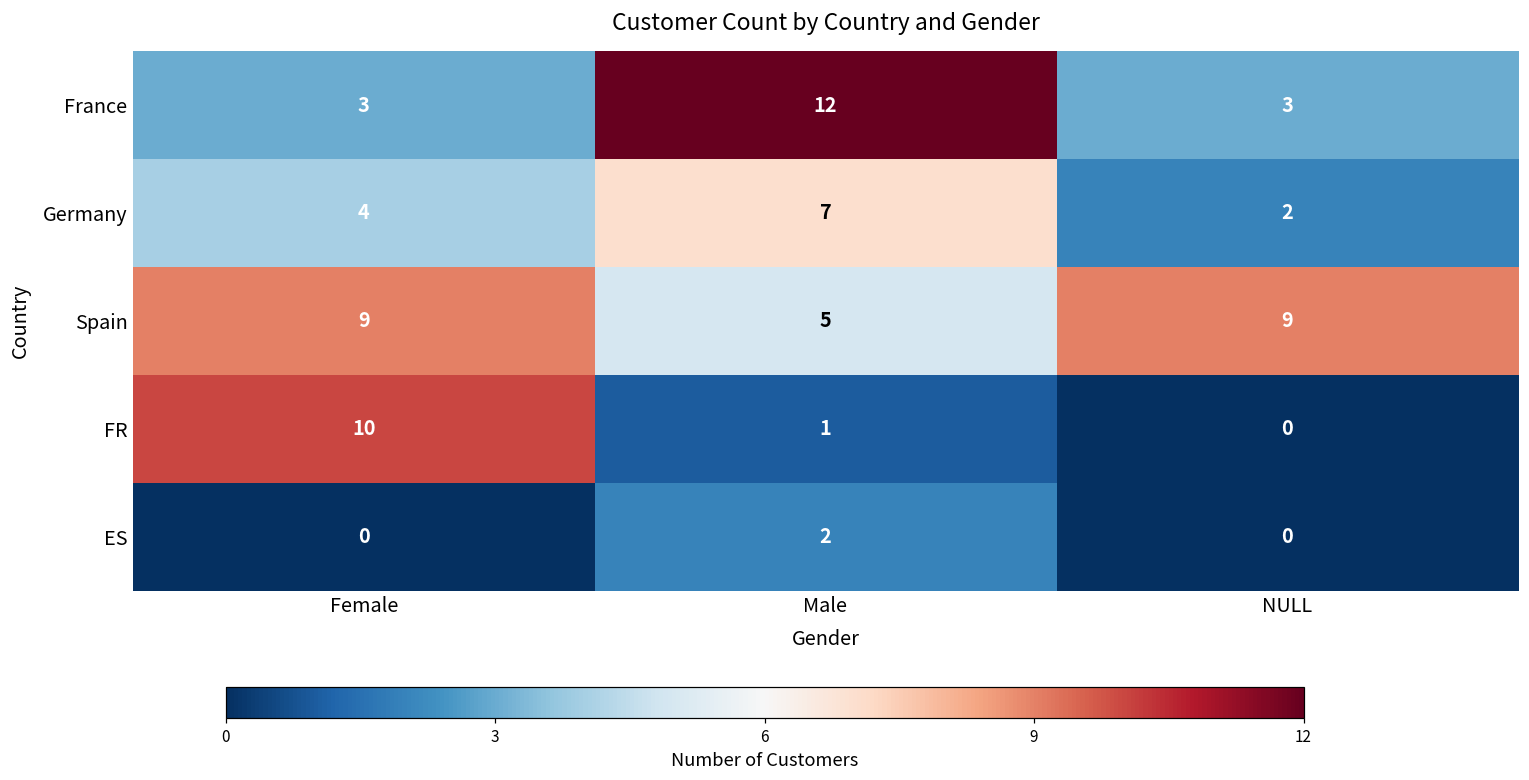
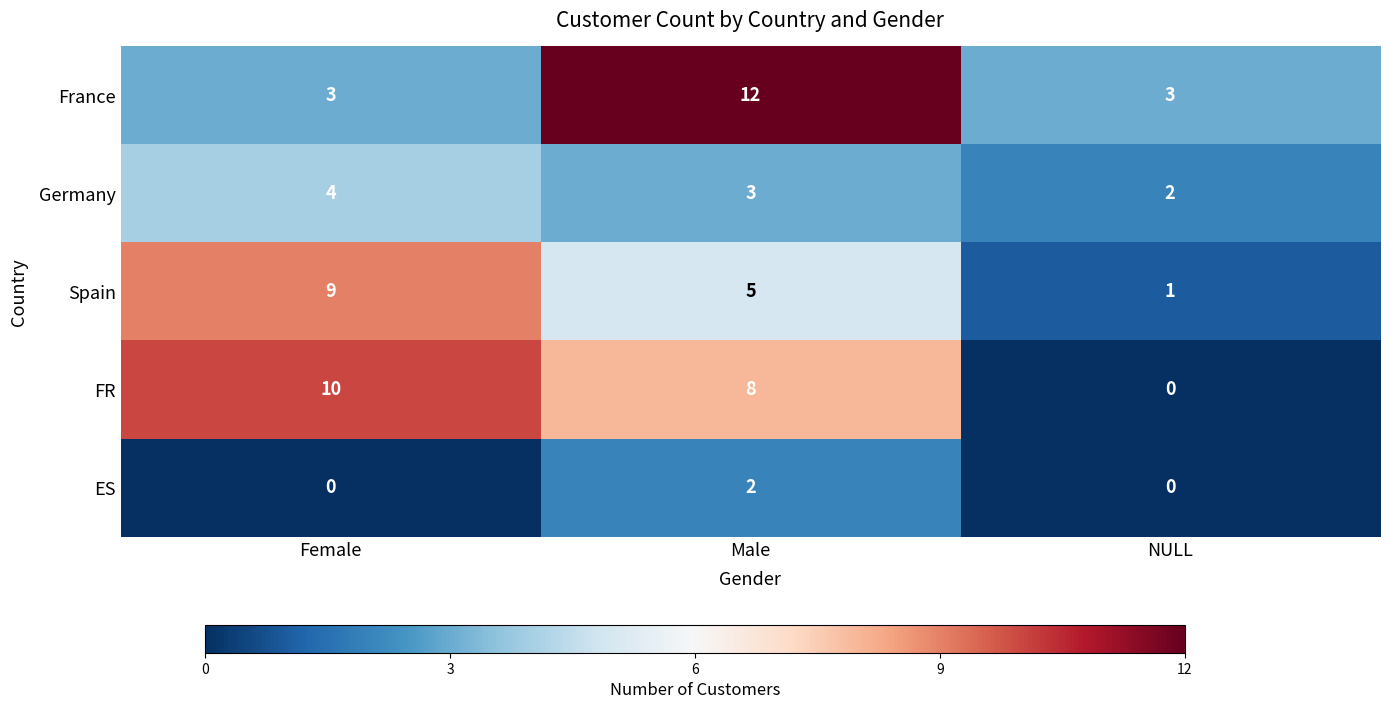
  {
    "France": {
      "Female": 3,
      "Male": 12,
      "NULL": 3
    },
    "Germany": {
      "Female": 4,
-     "Male": 7,
+     "Male": 3,
      "NULL": 2
    },
    "Spain": {
      "Female": 9,
      "Male": 5,
-     "NULL": 9
+     "NULL": 1
    },
    "FR": {
      "Female": 10,
-     "Male": 1,
+     "Male": 8,
      "NULL": 0
    },
    "ES": {
      "Female": 0,
      "Male": 2,
      "NULL": 0
    }
  }
